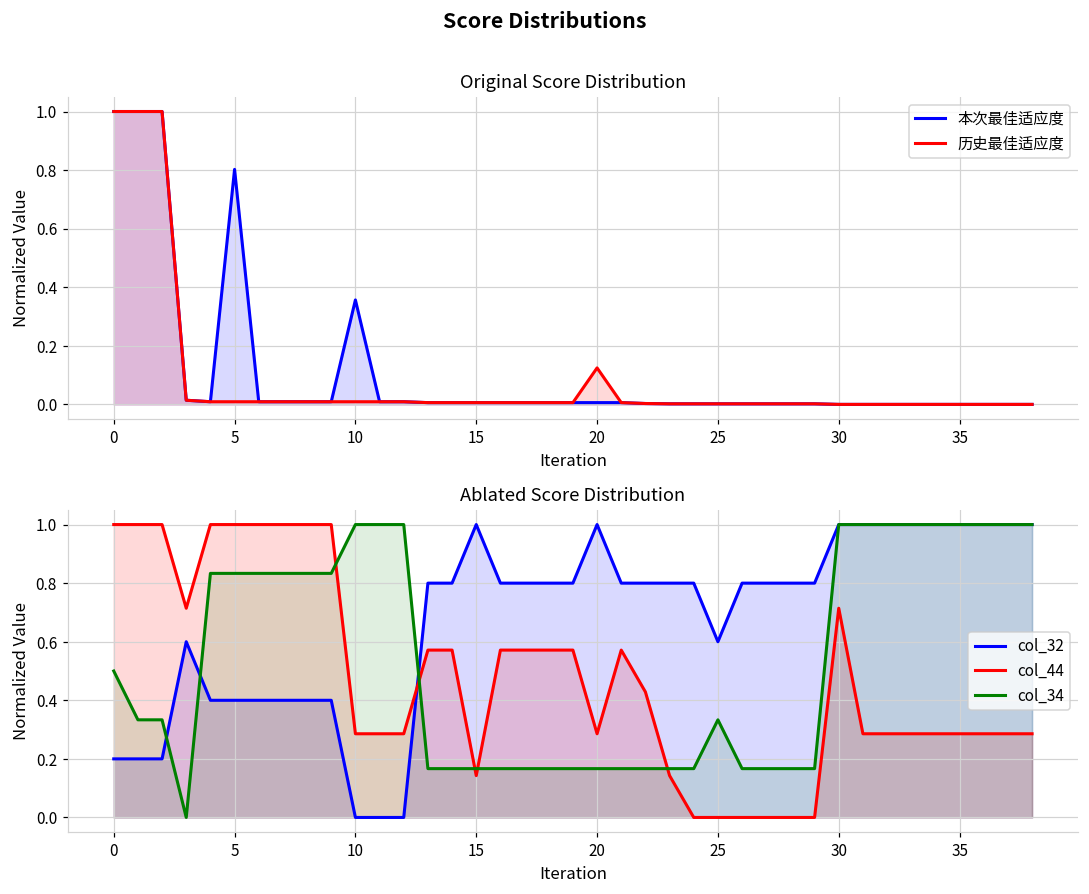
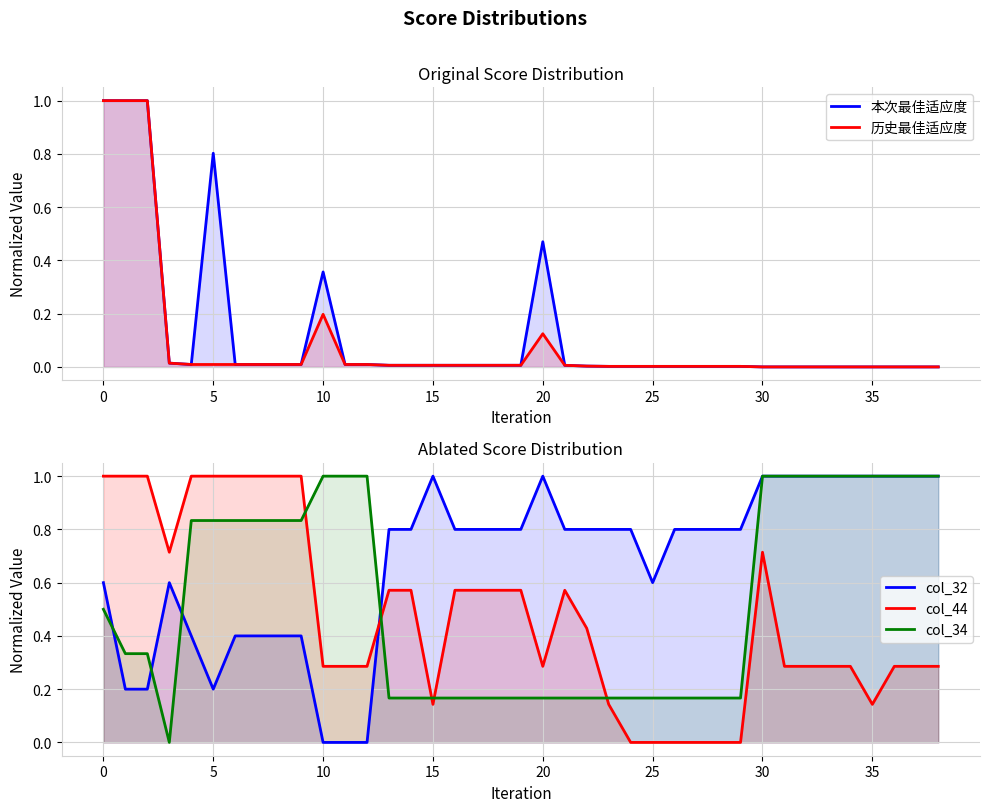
  {
    "Original Score Distribution": {
      "本次最佳适应度": {
        "5": 0.80,
        "10": 0.36,
-       "20": 0.01
+       "20": 0.47
      },
      "历史最佳适应度": {
        "5": 0.01,
-       "10": 0.01,
+       "10": 0.20,
        "20": 0.12
      }
    },
    "Ablated Score Distribution": {
      "col_32": {
-       "0": 0.20,
-       "5": 0.40,
+       "0": 0.60,
+       "5": 0.20,
        "10": 0.00,
        "15": 1.00,
        "20": 1.00,
        "25": 0.60
      },
      "col_44": {
        "0": 1.00,
        "5": 1.00,
        "10": 0.29,
        "15": 0.14,
        "20": 0.29,
        "25": 0.00,
        "30": 0.71,
-       "35": 0.29
+       "35": 0.14
      },
      "col_34": {
        "0": 0.50,
        "5": 0.83,
        "10": 1.00,
        "15": 0.17,
        "20": 0.17,
-       "25": 0.33
+       "25": 0.17
      }
    }
  }
